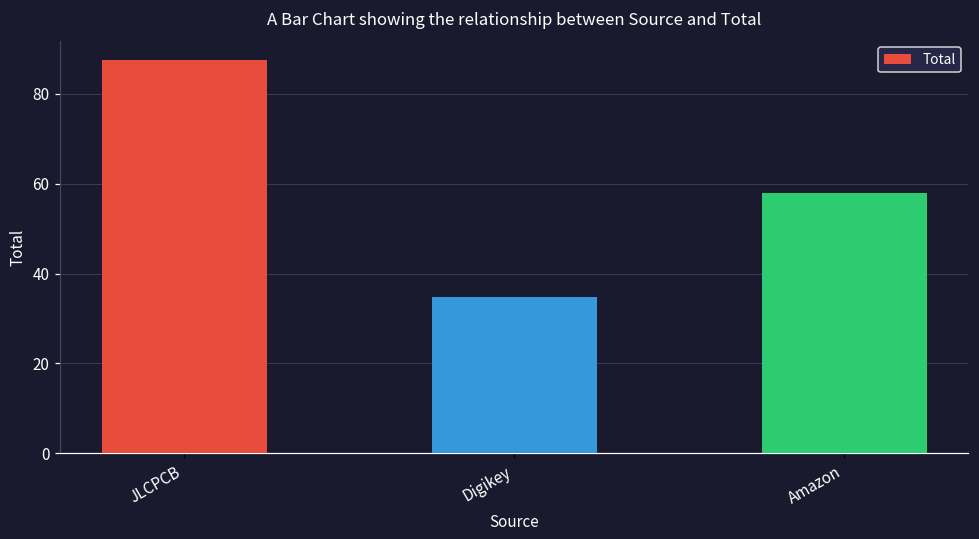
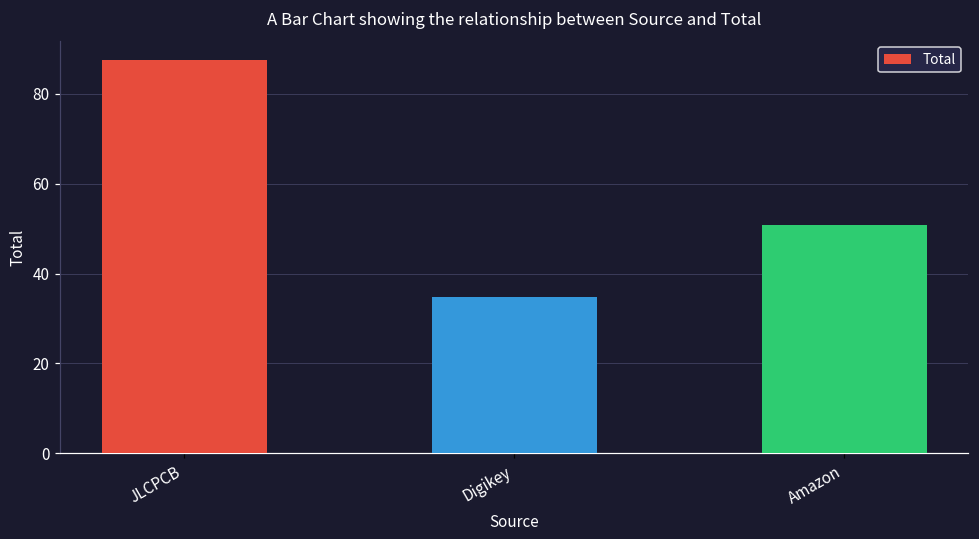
  {
    "JLCPCB": 87,
    "Digikey": 35,
-   "Amazon": 58
+   "Amazon": 51
  }
